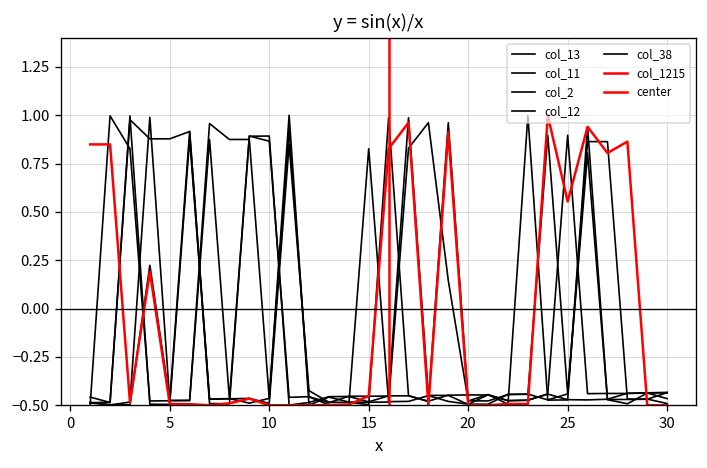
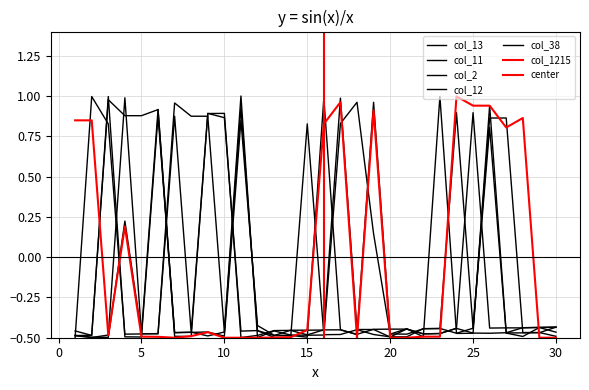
  {
    "col_1215": {
-     "25": 0.55
+     "25": 0.94
    }
  }
